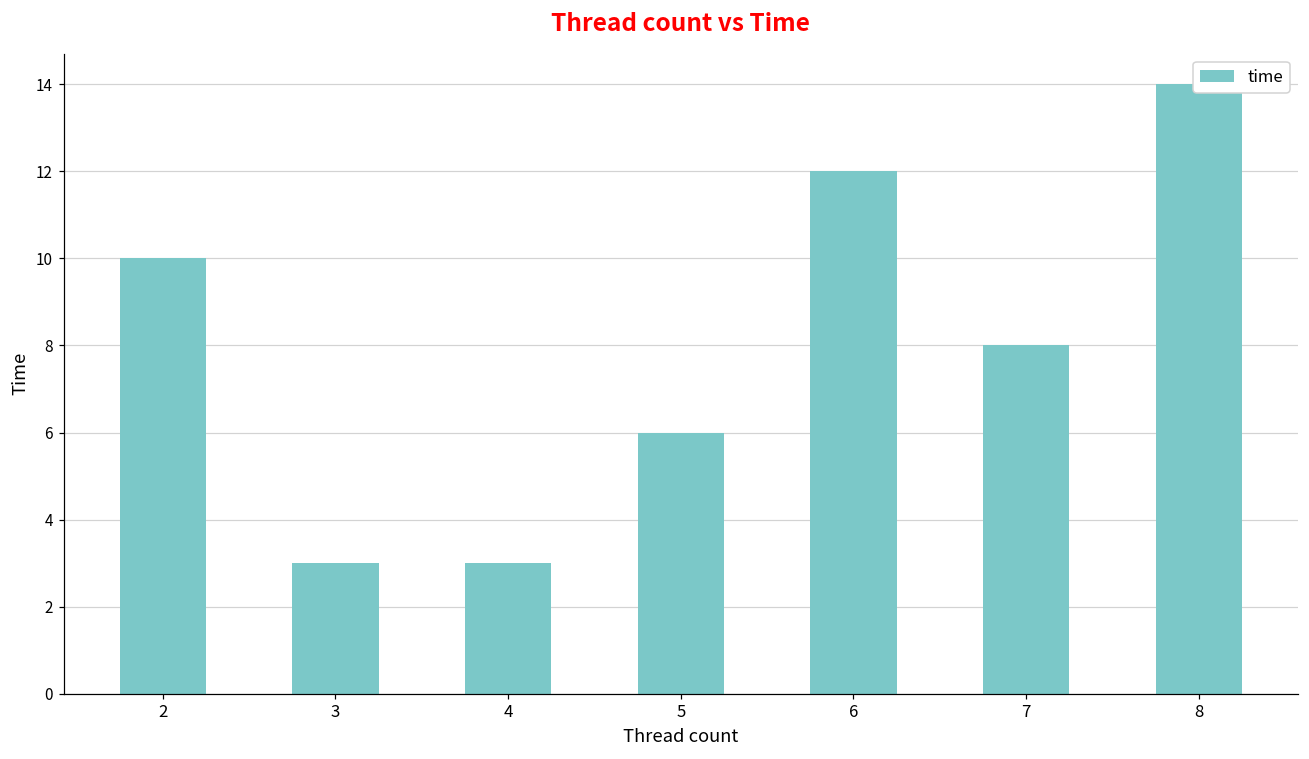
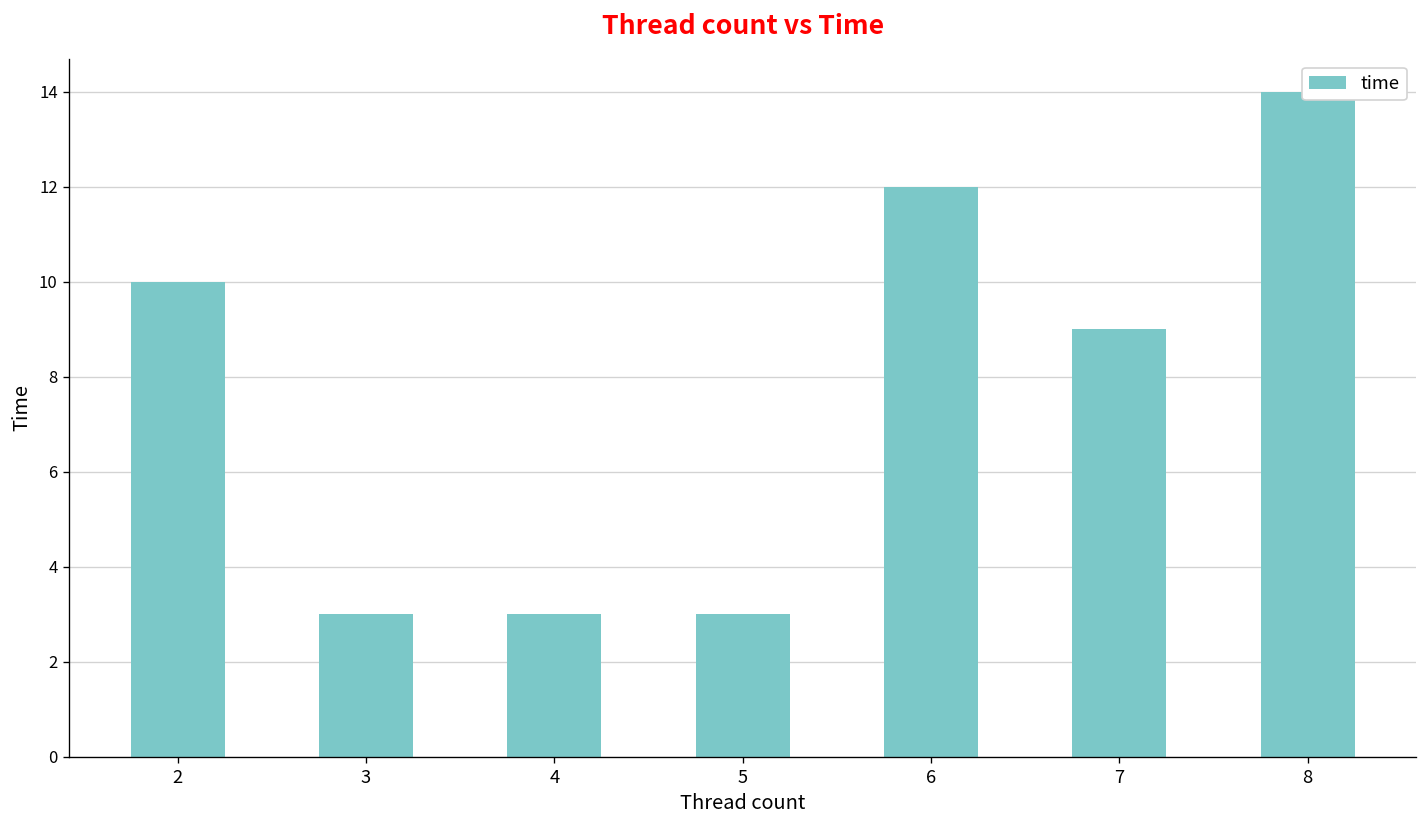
  {
    "2": 10,
    "3": 3,
    "4": 3,
-   "5": 6,
+   "5": 3,
    "6": 12,
-   "7": 8
+   "7": 9
  }
